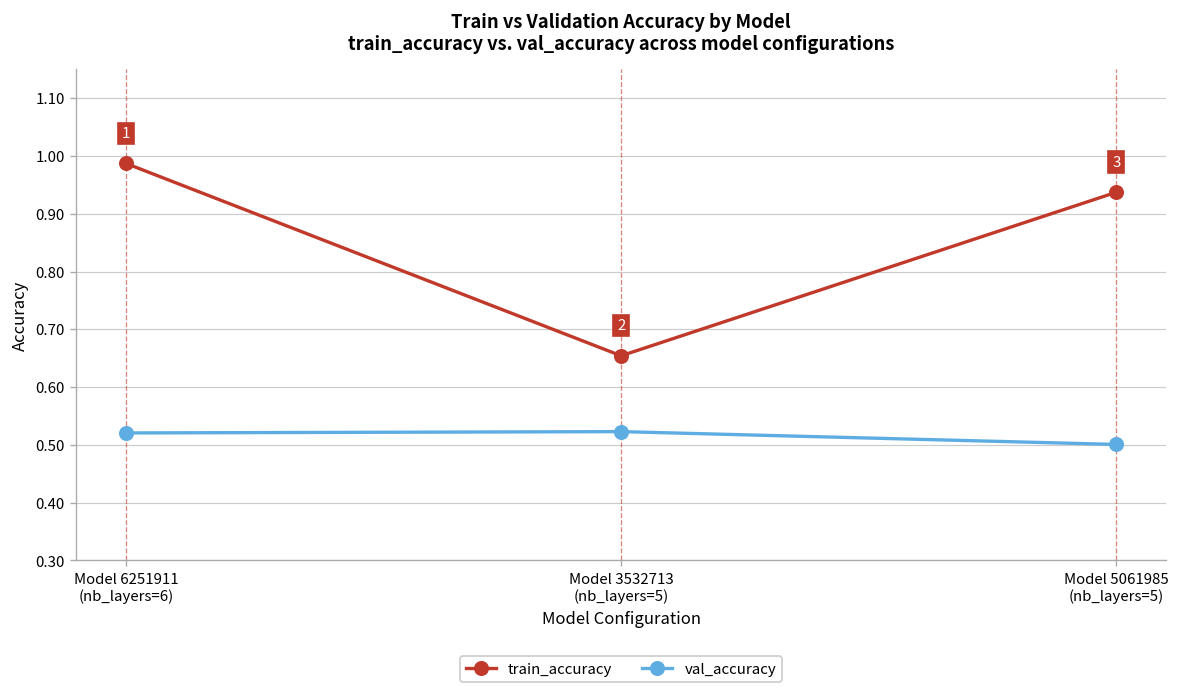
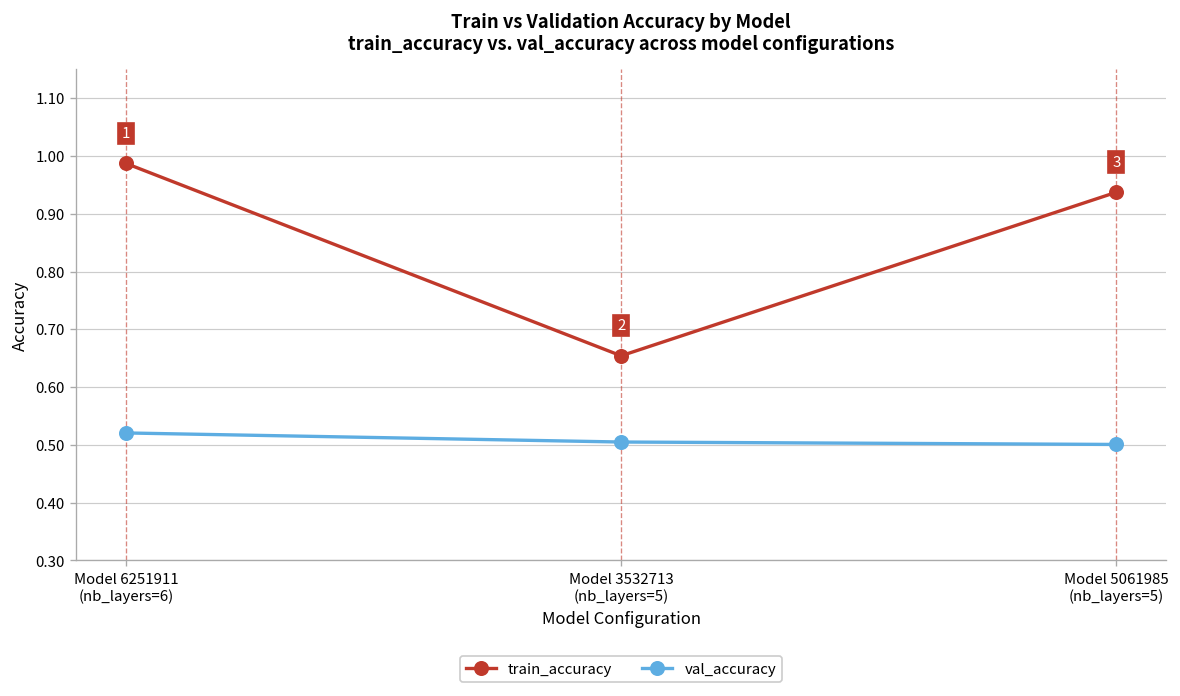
  {
    "val_accuracy": {
      "Model 6251911 (nb_layers=6)": 0.52,
-     "Model 3532713 (nb_layers=5)": 0.52,
+     "Model 3532713 (nb_layers=5)": 0.51,
      "Model 5061985 (nb_layers=5)": 0.50
    }
  }
